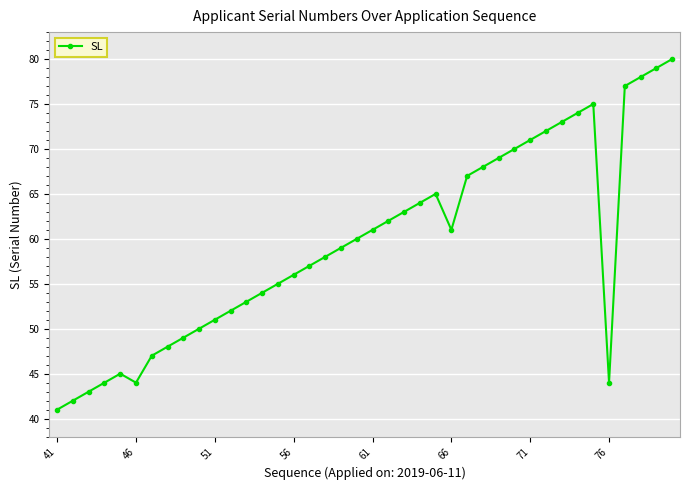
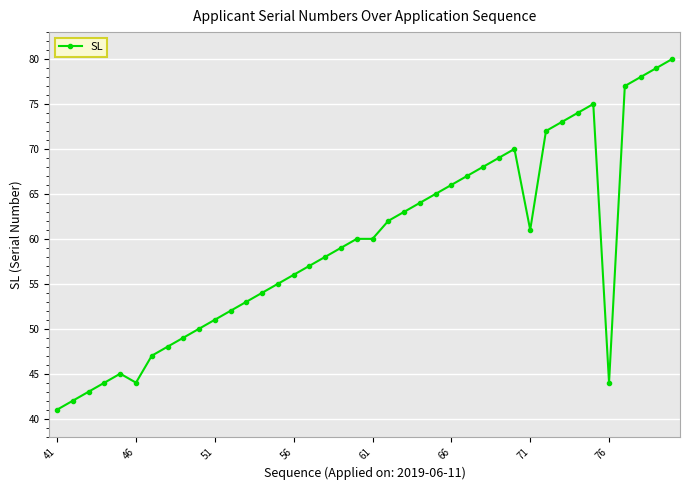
  {
    "41": 41,
    "46": 44,
    "51": 51,
    "56": 56,
-   "61": 61,
-   "66": 61,
-   "71": 71,
+   "61": 60,
+   "66": 66,
+   "71": 61,
    "76": 44
  }
